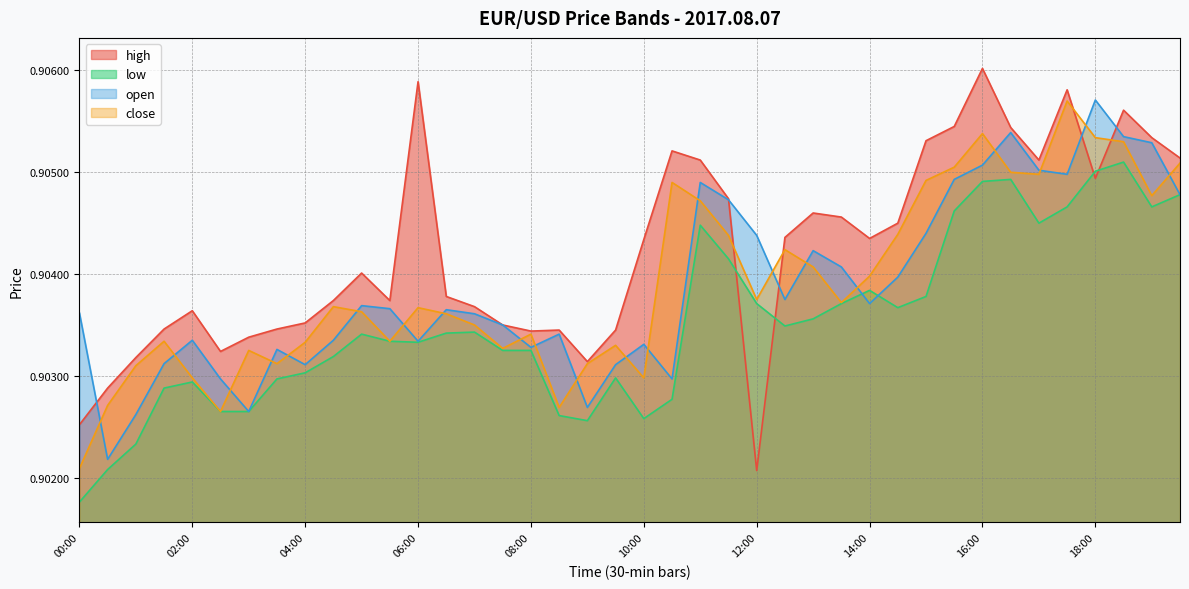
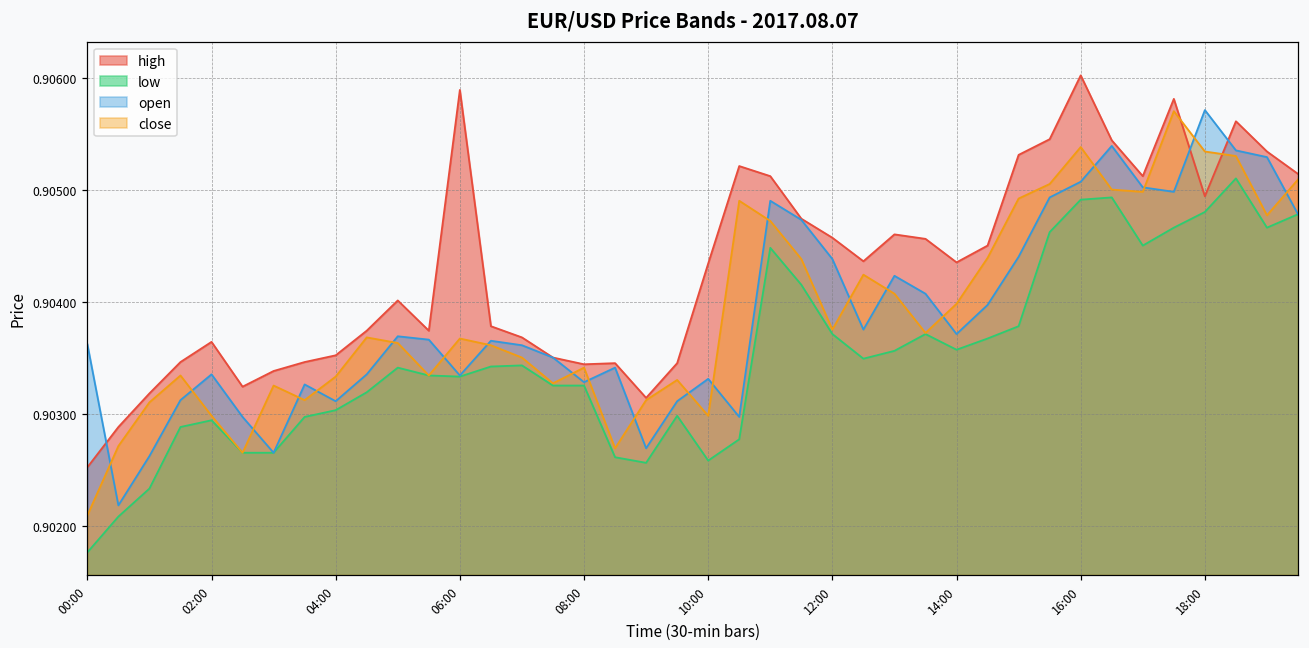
  {
    "high": {
      "00:00": 0.90252,
      "02:00": 0.90364,
      "04:00": 0.90352,
      "06:00": 0.90589,
      "08:00": 0.90344,
      "10:00": 0.90434,
-     "12:00": 0.90207,
+     "12:00": 0.90457,
      "14:00": 0.90435,
      "16:00": 0.90602,
      "18:00": 0.90494
    },
    "low": {
      "00:00": 0.90176,
      "02:00": 0.90294,
      "04:00": 0.90303,
      "08:00": 0.90325,
      "10:00": 0.90258,
      "12:00": 0.90371,
-     "14:00": 0.90384,
+     "14:00": 0.90357,
      "16:00": 0.90491,
-     "18:00": 0.90501
+     "18:00": 0.90480
    },
    "open": {
      "00:00": 0.90362,
      "02:00": 0.90335,
      "04:00": 0.90311,
      "08:00": 0.90328,
      "10:00": 0.90331,
      "12:00": 0.90438,
      "14:00": 0.90371,
      "16:00": 0.90507,
      "18:00": 0.90571
    },
    "close": {
      "00:00": 0.90209,
      "02:00": 0.90298,
      "04:00": 0.90333,
      "06:00": 0.90367,
      "08:00": 0.90341,
      "10:00": 0.90298,
      "12:00": 0.90375,
      "14:00": 0.90398,
      "16:00": 0.90538,
      "18:00": 0.90534
    }
  }
